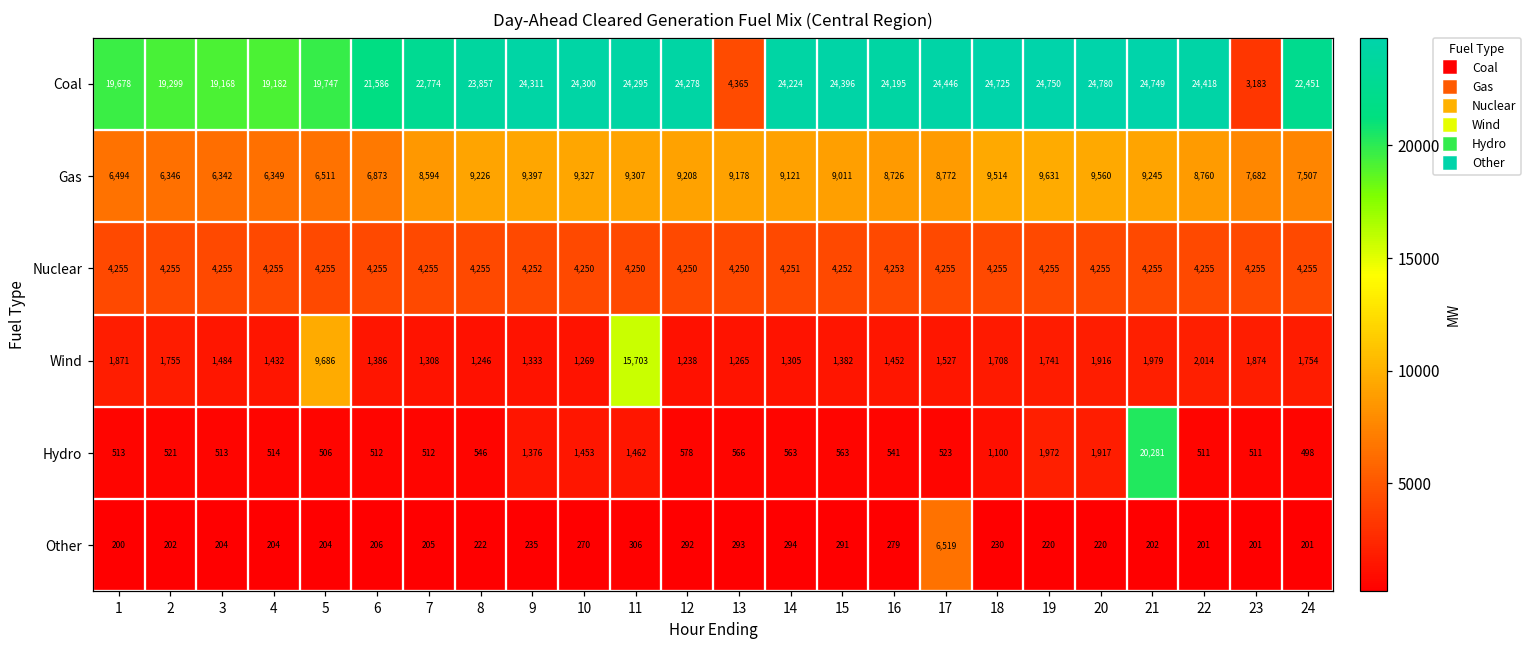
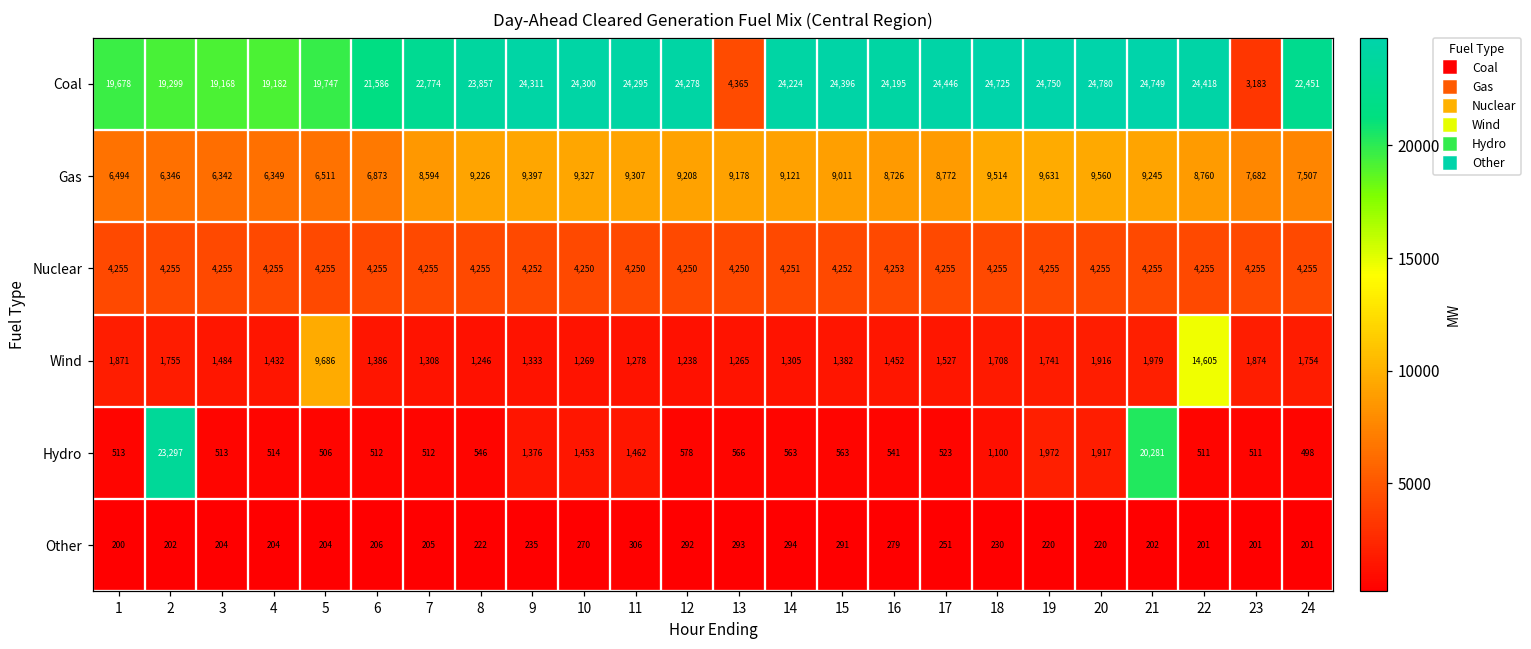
  {
    "Coal": {
      "1": "19,678",
      "2": "19,299",
      "3": "19,168",
      "4": "19,182",
      "5": "19,747",
      "6": "21,586",
      "7": "22,774",
      "8": "23,857",
      "9": "24,311",
      "10": "24,300",
      "11": "24,295",
      "12": "24,278",
      "13": "4,365",
      "14": "24,224",
      "15": "24,396",
      "16": "24,195",
      "17": "24,446",
      "18": "24,725",
      "19": "24,750",
      "20": "24,780",
      "21": "24,749",
      "22": "24,418",
      "23": "3,183",
      "24": "22,451"
    },
    "Gas": {
      "1": "6,494",
      "2": "6,346",
      "3": "6,342",
      "4": "6,349",
      "5": "6,511",
      "6": "6,873",
      "7": "8,594",
      "8": "9,226",
      "9": "9,397",
      "10": "9,327",
      "11": "9,307",
      "12": "9,208",
      "13": "9,178",
      "14": "9,121",
      "15": "9,011",
      "16": "8,726",
      "17": "8,772",
      "18": "9,514",
      "19": "9,631",
      "20": "9,560",
      "21": "9,245",
      "22": "8,760",
      "23": "7,682",
      "24": "7,507"
    },
    "Nuclear": {
      "1": "4,255",
      "2": "4,255",
      "3": "4,255",
      "4": "4,255",
      "5": "4,255",
      "6": "4,255",
      "7": "4,255",
      "8": "4,255",
      "9": "4,252",
      "10": "4,250",
      "11": "4,250",
      "12": "4,250",
      "13": "4,250",
      "14": "4,251",
      "15": "4,252",
      "16": "4,253",
      "17": "4,255",
      "18": "4,255",
      "19": "4,255",
      "20": "4,255",
      "21": "4,255",
      "22": "4,255",
      "23": "4,255",
      "24": "4,255"
    },
    "Wind": {
      "1": "1,871",
      "2": "1,755",
      "3": "1,484",
      "4": "1,432",
      "5": "9,686",
      "6": "1,386",
      "7": "1,308",
      "8": "1,246",
      "9": "1,333",
      "10": "1,269",
-     "11": "15,703",
+     "11": "1,278",
      "12": "1,238",
      "13": "1,265",
      "14": "1,305",
      "15": "1,382",
      "16": "1,452",
      "17": "1,527",
      "18": "1,708",
      "19": "1,741",
      "20": "1,916",
      "21": "1,979",
-     "22": "2,014",
+     "22": "14,605",
      "23": "1,874",
      "24": "1,754"
    },
    "Hydro": {
      "1": "513",
-     "2": "521",
+     "2": "23,297",
      "3": "513",
      "4": "514",
      "5": "506",
      "6": "512",
      "7": "512",
      "8": "546",
      "9": "1,376",
      "10": "1,453",
      "11": "1,462",
      "12": "578",
      "13": "566",
      "14": "563",
      "15": "563",
      "16": "541",
      "17": "523",
      "18": "1,100",
      "19": "1,972",
      "20": "1,917",
      "21": "20,281",
      "22": "511",
      "23": "511",
      "24": "498"
    },
    "Other": {
      "1": "200",
      "2": "202",
      "3": "204",
      "4": "204",
      "5": "204",
      "6": "206",
      "7": "205",
      "8": "222",
      "9": "235",
      "10": "270",
      "11": "306",
      "12": "292",
      "13": "293",
      "14": "294",
      "15": "291",
      "16": "279",
-     "17": "6,519",
+     "17": "251",
      "18": "230",
      "19": "220",
      "20": "220",
      "21": "202",
      "22": "201",
      "23": "201",
      "24": "201"
    }
  }
